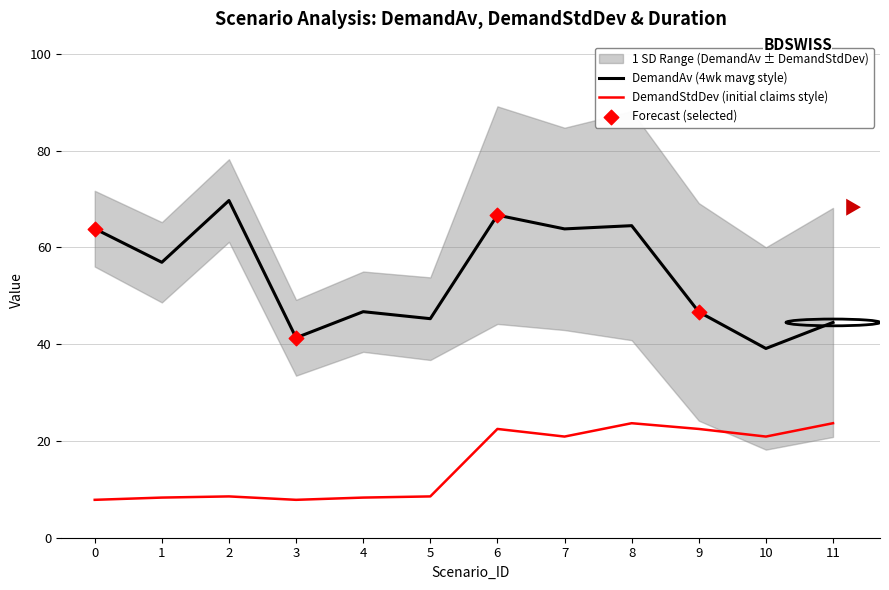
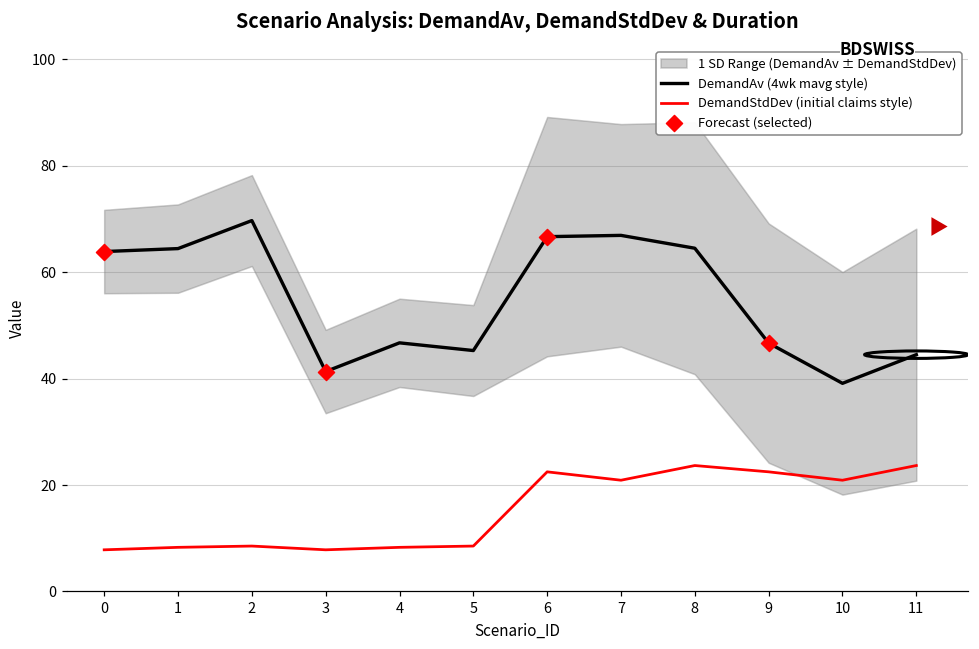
  {
    "DemandAv (4wk mavg style)": {
-     "1": 57,
+     "1": 64,
      "2": 70,
      "4": 47,
      "5": 45,
-     "7": 64,
+     "7": 67,
      "8": 65,
      "10": 39,
      "11": 45
    }
  }
